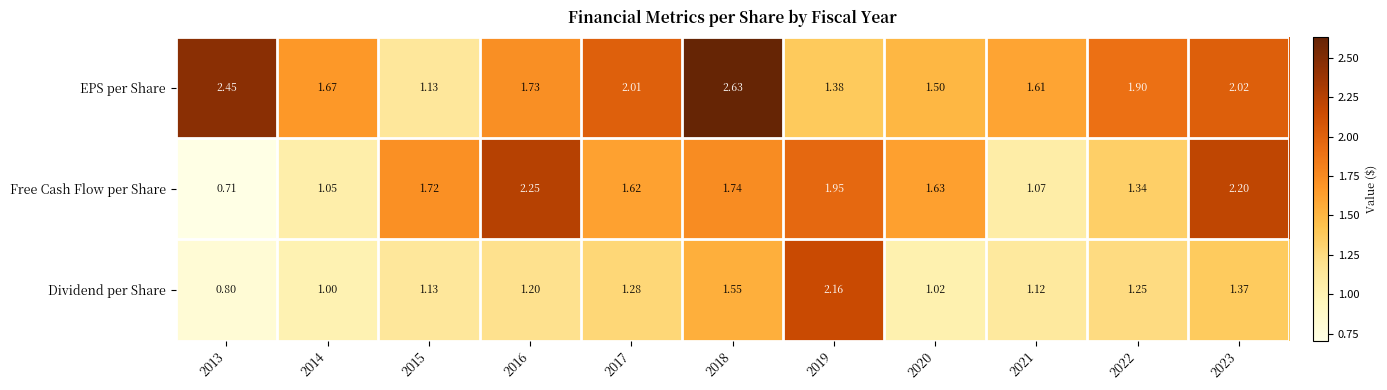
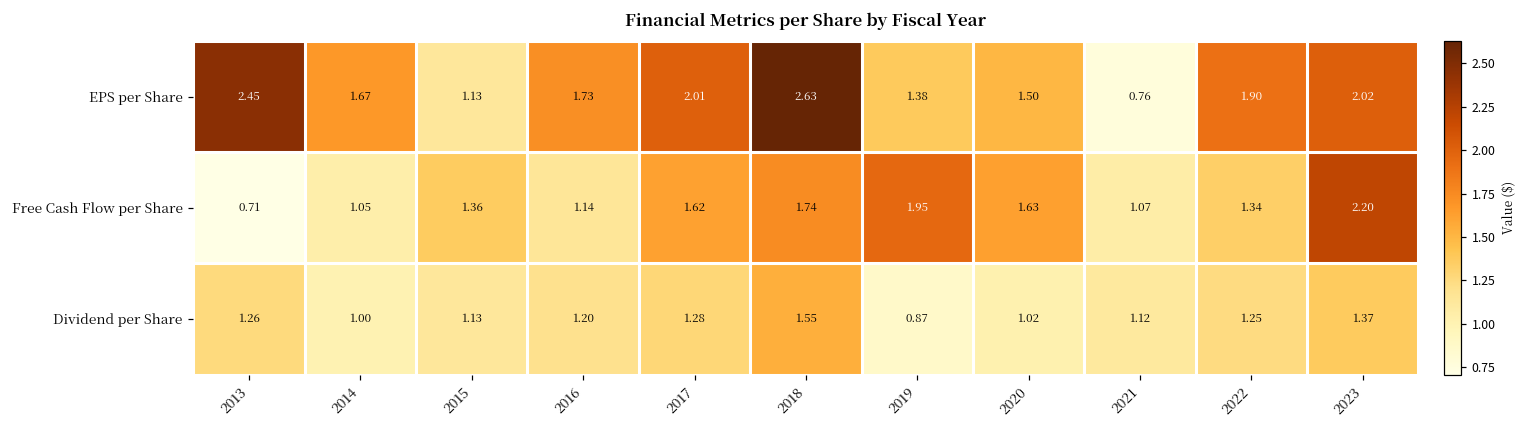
  {
    "EPS per Share": {
      "2013": 2.45,
      "2014": 1.67,
      "2015": 1.13,
      "2016": 1.73,
      "2017": 2.01,
      "2018": 2.63,
      "2019": 1.38,
      "2020": 1.50,
-     "2021": 1.61,
+     "2021": 0.76,
      "2022": 1.90,
      "2023": 2.02
    },
    "Free Cash Flow per Share": {
      "2013": 0.71,
      "2014": 1.05,
-     "2015": 1.72,
-     "2016": 2.25,
+     "2015": 1.36,
+     "2016": 1.14,
      "2017": 1.62,
      "2018": 1.74,
      "2019": 1.95,
      "2020": 1.63,
      "2021": 1.07,
      "2022": 1.34,
      "2023": 2.20
    },
    "Dividend per Share": {
-     "2013": 0.80,
+     "2013": 1.26,
      "2014": 1.00,
      "2015": 1.13,
      "2016": 1.20,
      "2017": 1.28,
      "2018": 1.55,
-     "2019": 2.16,
+     "2019": 0.87,
      "2020": 1.02,
      "2021": 1.12,
      "2022": 1.25,
      "2023": 1.37
    }
  }
